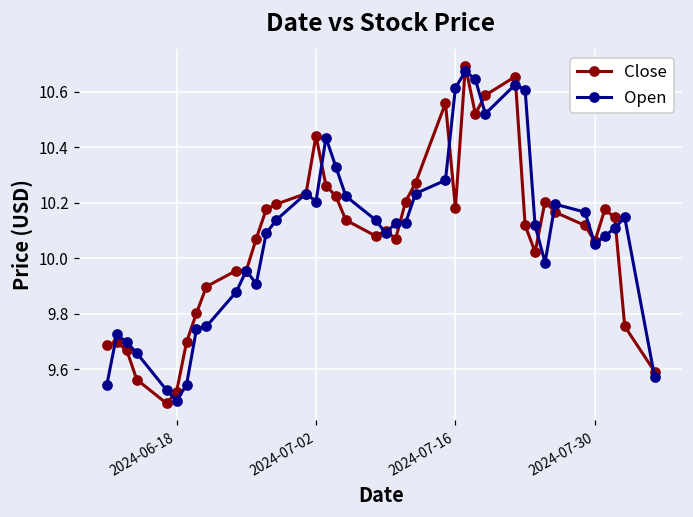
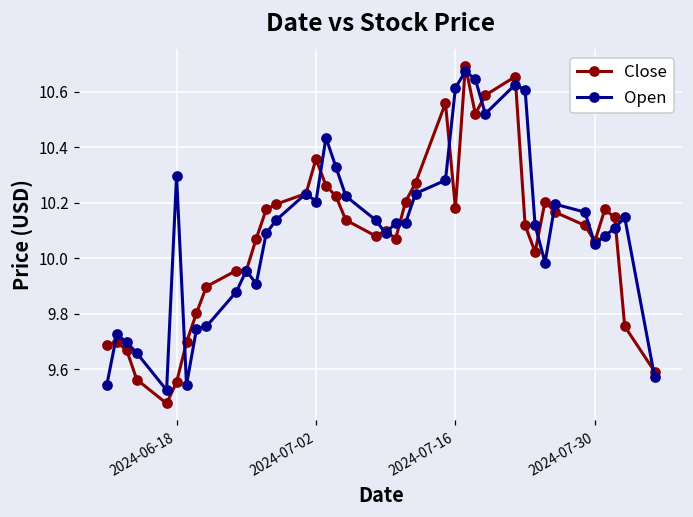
  {
    "Close": {
-     "2024-06-18": 9.52,
-     "2024-07-02": 10.44,
+     "2024-06-18": 9.55,
+     "2024-07-02": 10.36,
      "2024-07-16": 10.18
    },
    "Open": {
-     "2024-06-18": 9.49,
+     "2024-06-18": 10.30,
      "2024-07-02": 10.20,
      "2024-07-16": 10.61
    }
  }
